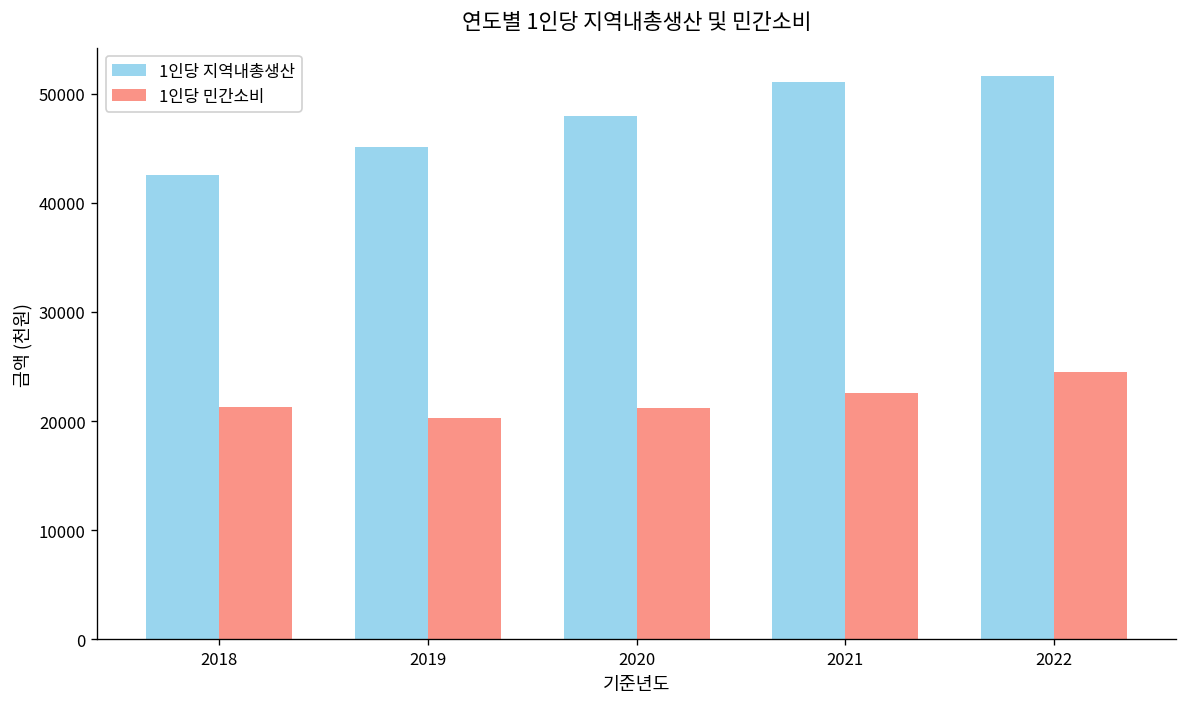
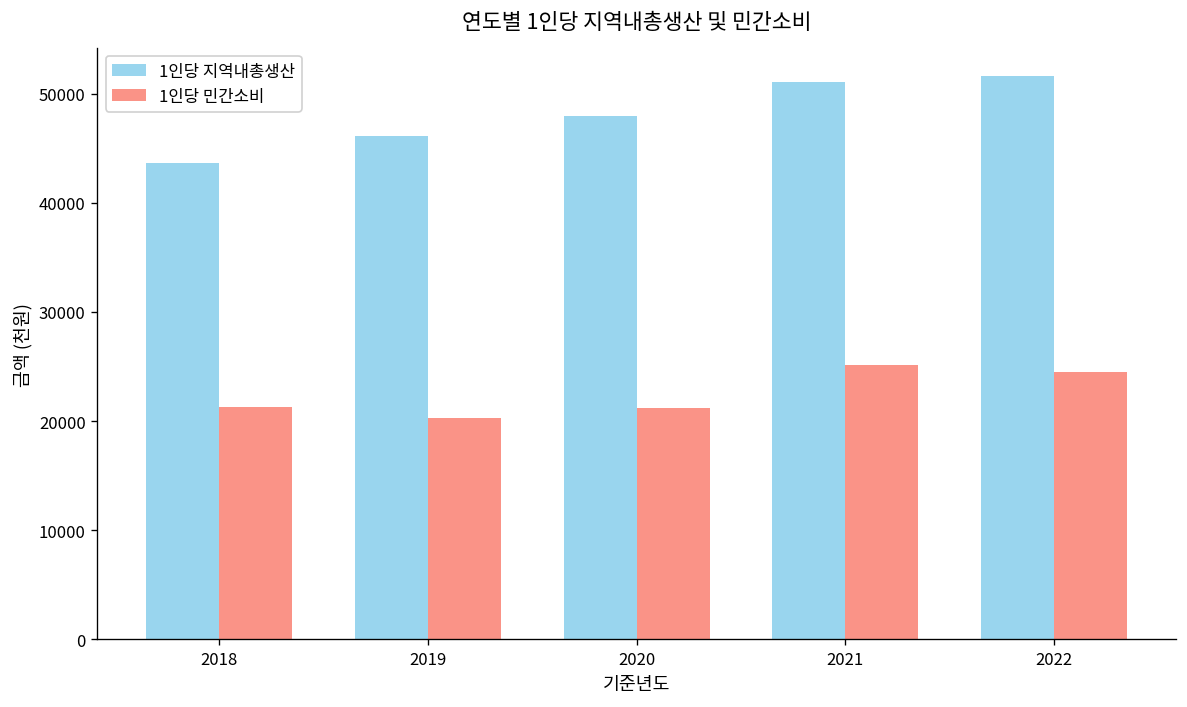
  {
    "1인당 지역내총생산": {
-     "2018": 43000,
-     "2019": 45000,
+     "2018": 44000,
+     "2019": 46000,
      "2020": 48000,
      "2021": 51000,
      "2022": 52000
    },
    "1인당 민간소비": {
      "2018": 21000,
      "2019": 20000,
      "2020": 21000,
-     "2021": 23000,
+     "2021": 25000,
      "2022": 24000
    }
  }
